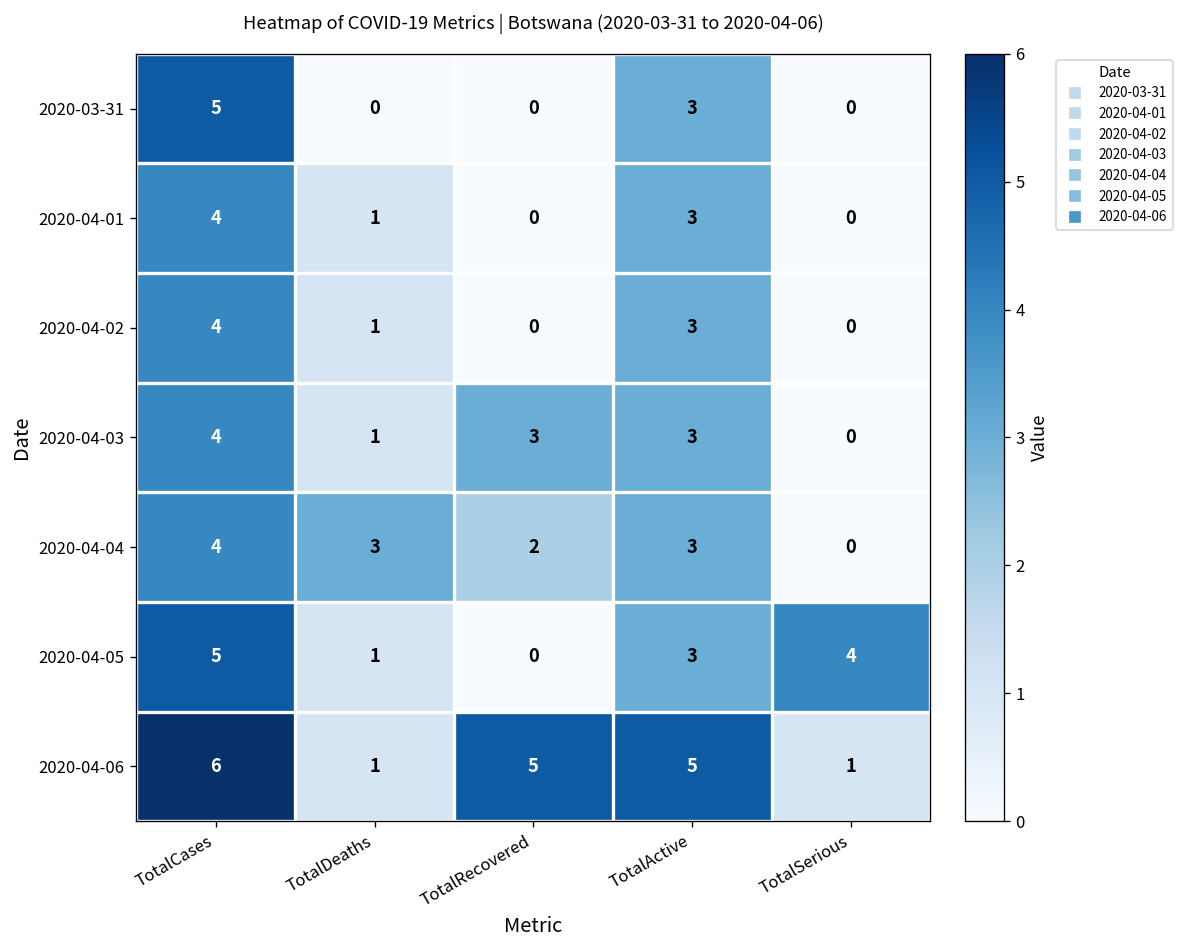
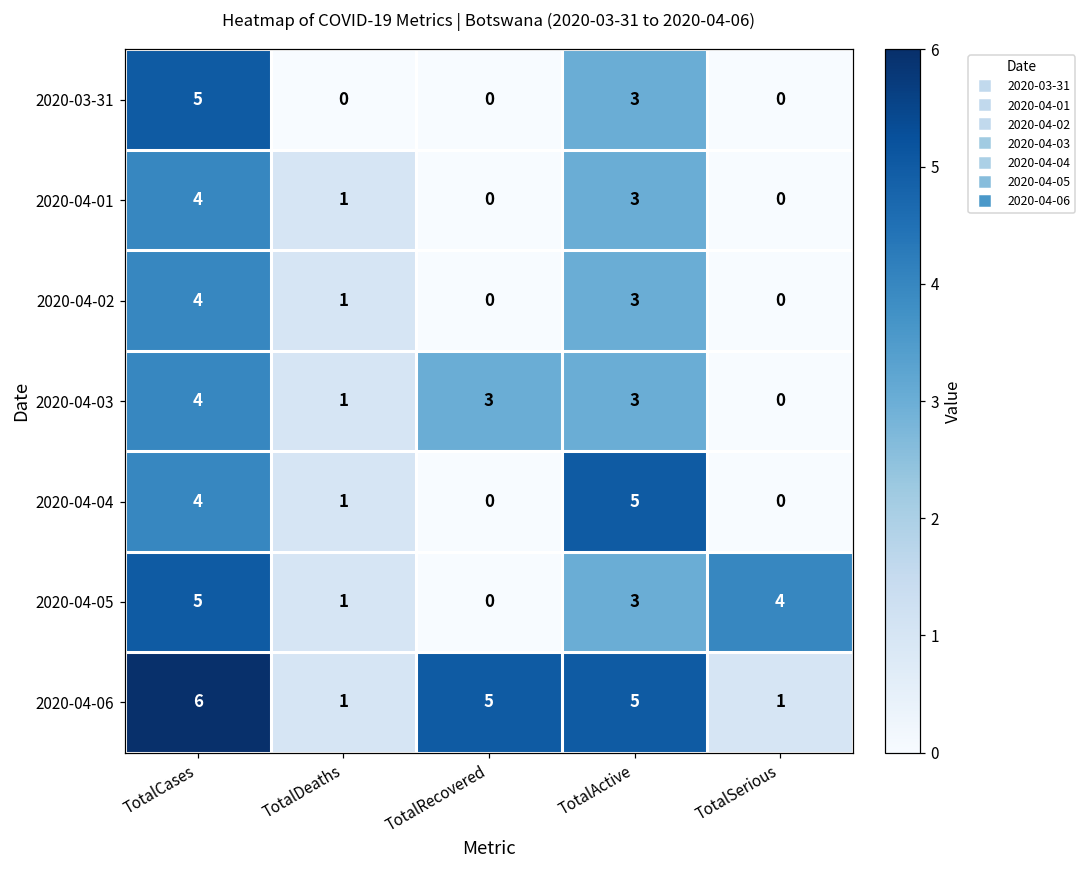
  {
    "2020-03-31": {
      "TotalCases": 5,
      "TotalDeaths": 0,
      "TotalRecovered": 0,
      "TotalActive": 3,
      "TotalSerious": 0
    },
    "2020-04-01": {
      "TotalCases": 4,
      "TotalDeaths": 1,
      "TotalRecovered": 0,
      "TotalActive": 3,
      "TotalSerious": 0
    },
    "2020-04-02": {
      "TotalCases": 4,
      "TotalDeaths": 1,
      "TotalRecovered": 0,
      "TotalActive": 3,
      "TotalSerious": 0
    },
    "2020-04-03": {
      "TotalCases": 4,
      "TotalDeaths": 1,
      "TotalRecovered": 3,
      "TotalActive": 3,
      "TotalSerious": 0
    },
    "2020-04-04": {
      "TotalCases": 4,
-     "TotalDeaths": 3,
-     "TotalRecovered": 2,
-     "TotalActive": 3,
+     "TotalDeaths": 1,
+     "TotalRecovered": 0,
+     "TotalActive": 5,
      "TotalSerious": 0
    },
    "2020-04-05": {
      "TotalCases": 5,
      "TotalDeaths": 1,
      "TotalRecovered": 0,
      "TotalActive": 3,
      "TotalSerious": 4
    },
    "2020-04-06": {
      "TotalCases": 6,
      "TotalDeaths": 1,
      "TotalRecovered": 5,
      "TotalActive": 5,
      "TotalSerious": 1
    }
  }
